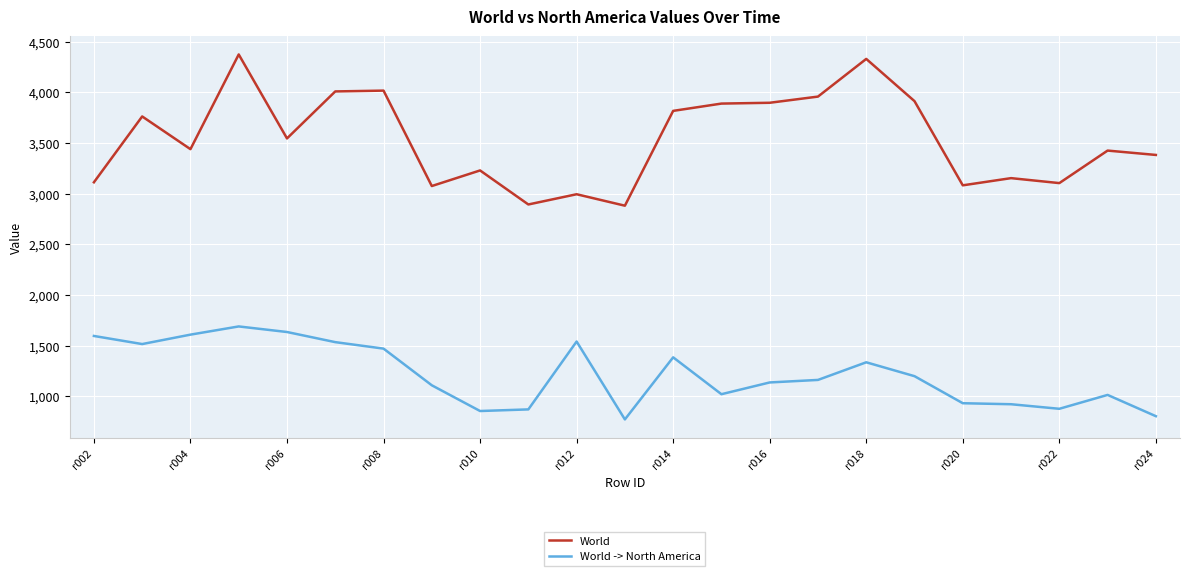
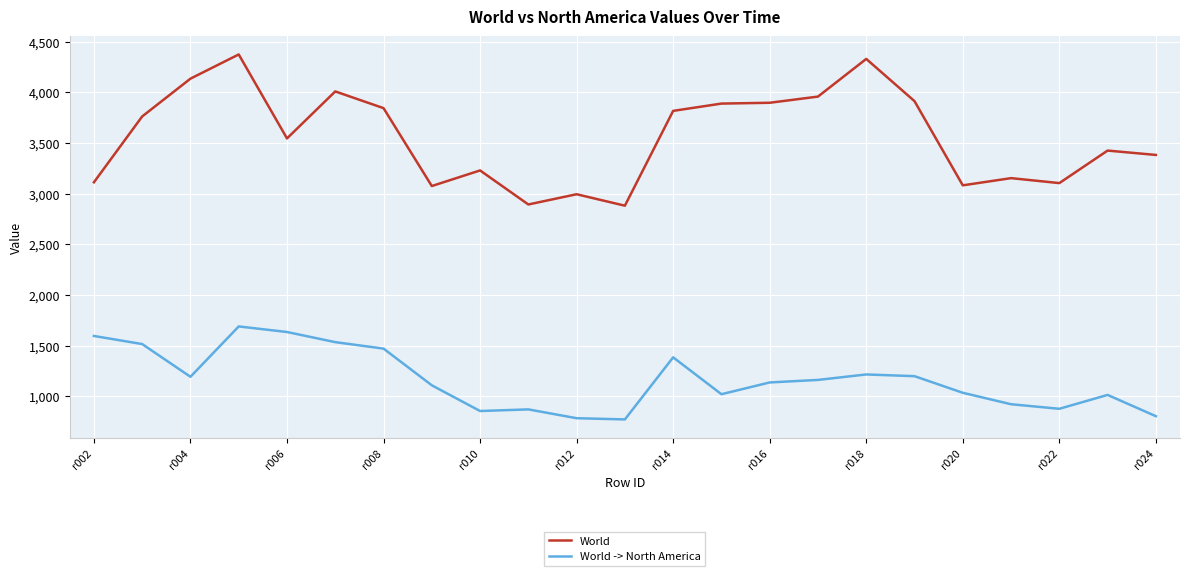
  {
    "World": {
      "r002": "3,110",
-     "r004": "3,440",
+     "r004": "4,140",
      "r006": "3,550",
-     "r008": "4,020",
+     "r008": "3,840",
      "r010": "3,230",
      "r012": "2,990",
      "r014": "3,820",
      "r016": "3,900",
      "r018": "4,330",
      "r020": "3,080",
      "r022": "3,100",
      "r024": "3,380"
    },
    "World -> North America": {
      "r002": "1,600",
-     "r004": "1,610",
+     "r004": "1,190",
      "r006": "1,630",
      "r008": "1,470",
      "r010": "850",
-     "r012": "1,540",
+     "r012": "780",
      "r014": "1,380",
      "r016": "1,140",
-     "r018": "1,340",
-     "r020": "930",
+     "r018": "1,220",
+     "r020": "1,030",
      "r022": "880",
      "r024": "800"
    }
  }
